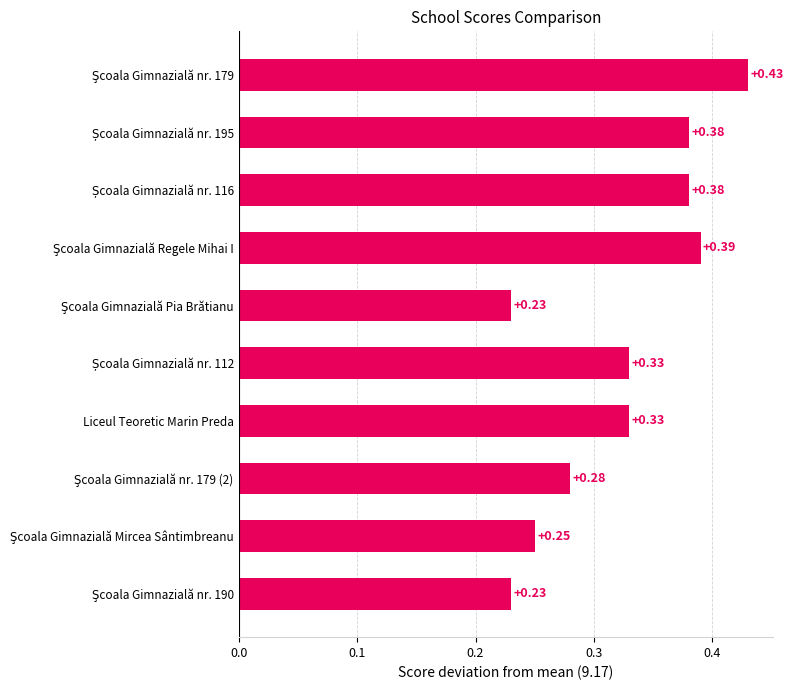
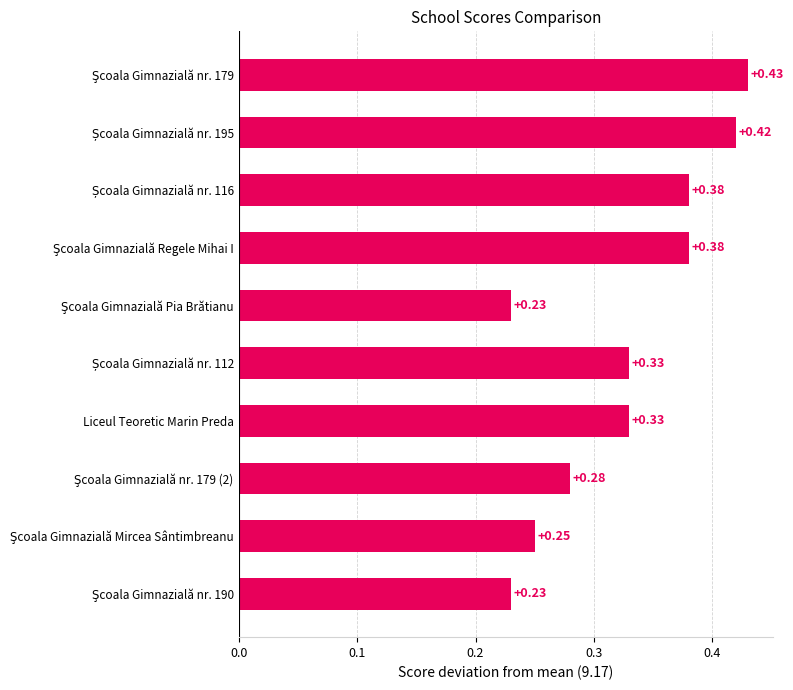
  {
    "Şcoala Gimnazială nr. 179": "+0.43",
-   "Școala Gimnazială nr. 195": "+0.38",
+   "Școala Gimnazială nr. 195": "+0.42",
    "Școala Gimnazială nr. 116": "+0.38",
-   "Şcoala Gimnazială Regele Mihai I": "+0.39",
+   "Şcoala Gimnazială Regele Mihai I": "+0.38",
    "Şcoala Gimnazială Pia Brătianu": "+0.23",
    "Școala Gimnazială nr. 112": "+0.33",
    "Liceul Teoretic Marin Preda": "+0.33",
    "Şcoala Gimnazială nr. 179 (2)": "+0.28",
    "Şcoala Gimnazială Mircea Sântimbreanu": "+0.25",
    "Şcoala Gimnazială nr. 190": "+0.23"
  }
